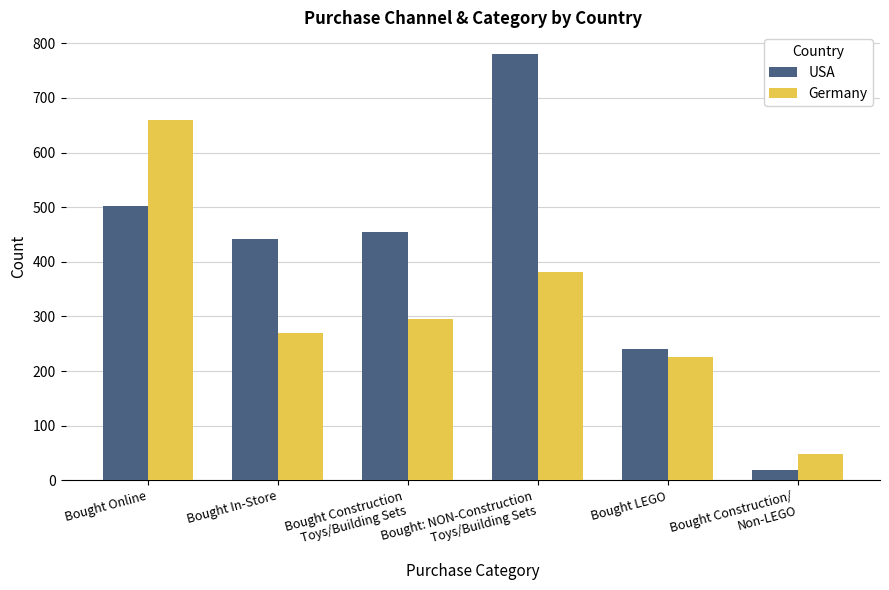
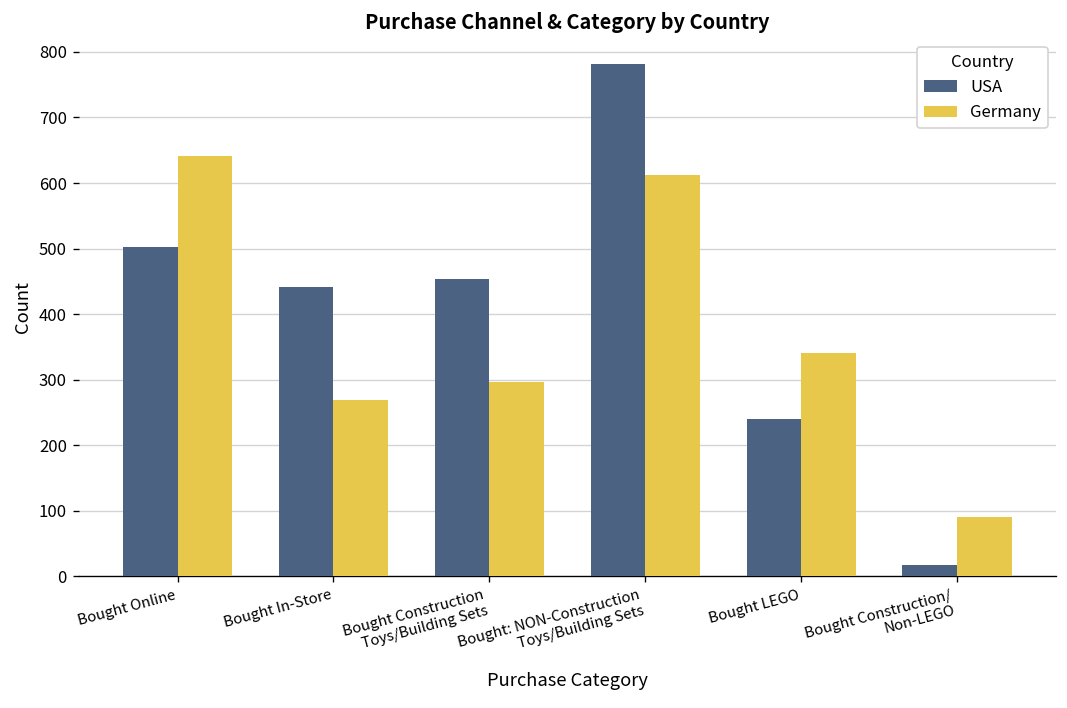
  {
    "USA": {
      "Bought Online": 500,
      "Bought In-Store": 440,
      "Bought Construction Toys/Building Sets": 450,
      "Bought: NON-Construction Toys/Building Sets": 780,
      "Bought LEGO": 240,
      "Bought Construction/ Non-LEGO": 20
    },
    "Germany": {
-     "Bought Online": 660,
+     "Bought Online": 640,
      "Bought In-Store": 270,
      "Bought Construction Toys/Building Sets": 300,
-     "Bought: NON-Construction Toys/Building Sets": 380,
-     "Bought LEGO": 230,
-     "Bought Construction/ Non-LEGO": 50
+     "Bought: NON-Construction Toys/Building Sets": 610,
+     "Bought LEGO": 340,
+     "Bought Construction/ Non-LEGO": 90
    }
  }
